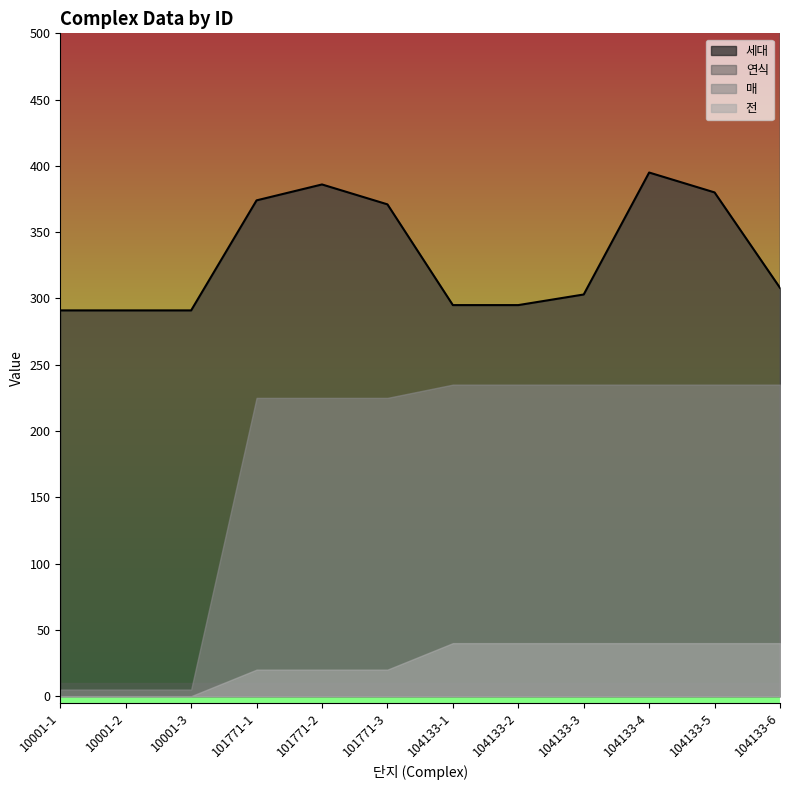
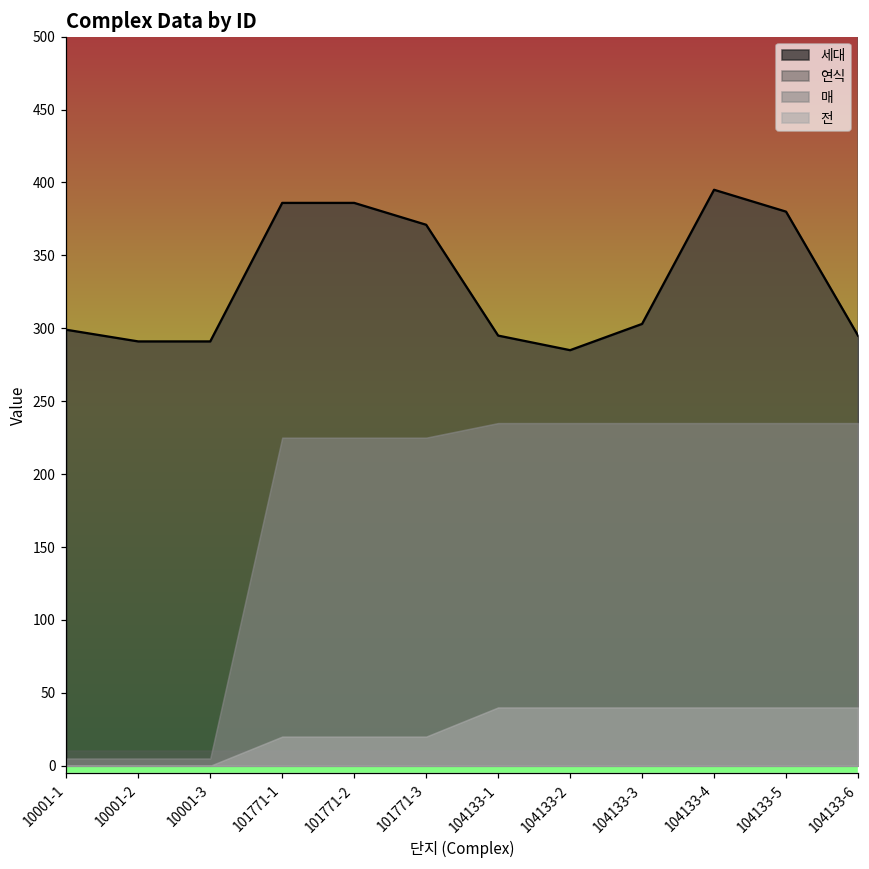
  {
    "세대": {
-     "10001-1": 291,
+     "10001-1": 299,
      "10001-2": 291,
      "10001-3": 291,
-     "101771-1": 374,
+     "101771-1": 386,
      "101771-2": 386,
      "101771-3": 371,
      "104133-1": 295,
-     "104133-2": 295,
+     "104133-2": 285,
      "104133-3": 303,
      "104133-4": 395,
      "104133-5": 380,
-     "104133-6": 308
+     "104133-6": 295
    }
  }
